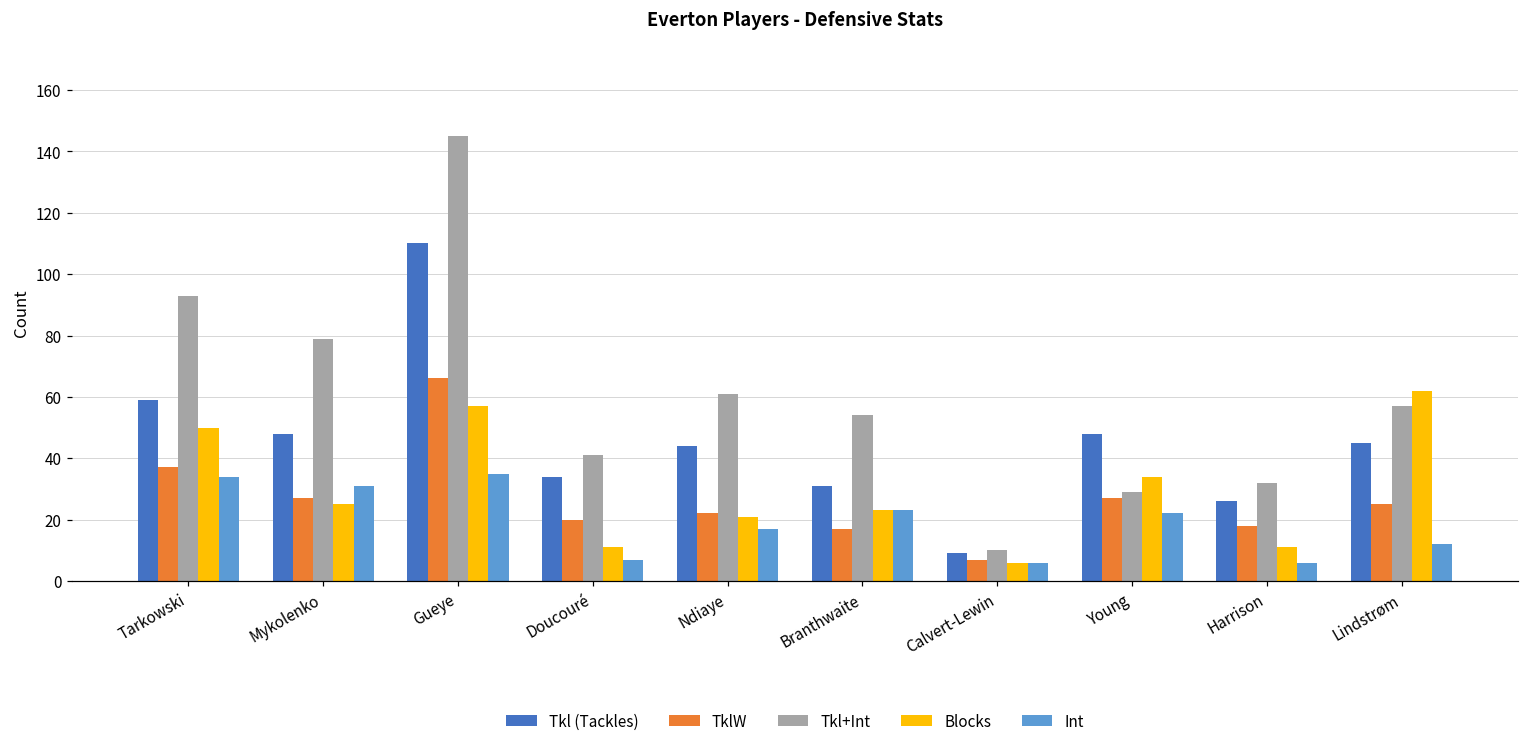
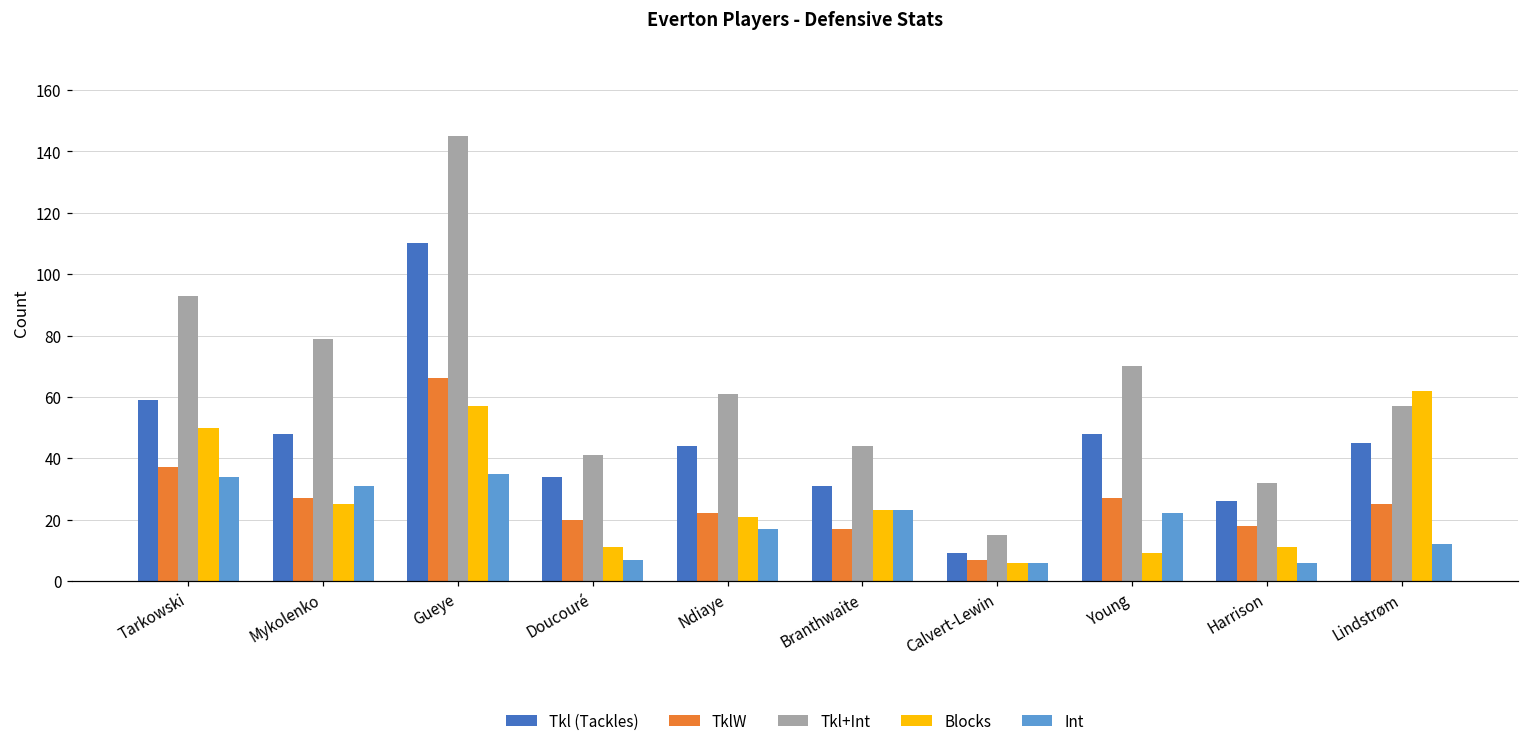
  {
    "TklW": {
      "Tarkowski": 37,
      "Mykolenko": 27,
      "Gueye": 66,
      "Doucouré": 20,
      "Ndiaye": 22,
      "Branthwaite": 17,
      "Calvert-Lewin": 7,
      "Young": 27,
      "Harrison": 18,
      "Lindstrøm": 25
    },
    "Tkl+Int": {
      "Tarkowski": 93,
      "Mykolenko": 79,
      "Gueye": 145,
      "Doucouré": 41,
      "Ndiaye": 61,
-     "Branthwaite": 54,
-     "Calvert-Lewin": 10,
-     "Young": 29,
+     "Branthwaite": 44,
+     "Calvert-Lewin": 15,
+     "Young": 70,
      "Harrison": 32,
      "Lindstrøm": 57
    },
    "Blocks": {
      "Tarkowski": 50,
      "Mykolenko": 25,
      "Gueye": 57,
      "Doucouré": 11,
      "Ndiaye": 21,
      "Branthwaite": 23,
      "Calvert-Lewin": 6,
-     "Young": 34,
+     "Young": 9,
      "Harrison": 11,
      "Lindstrøm": 62
    }
  }
